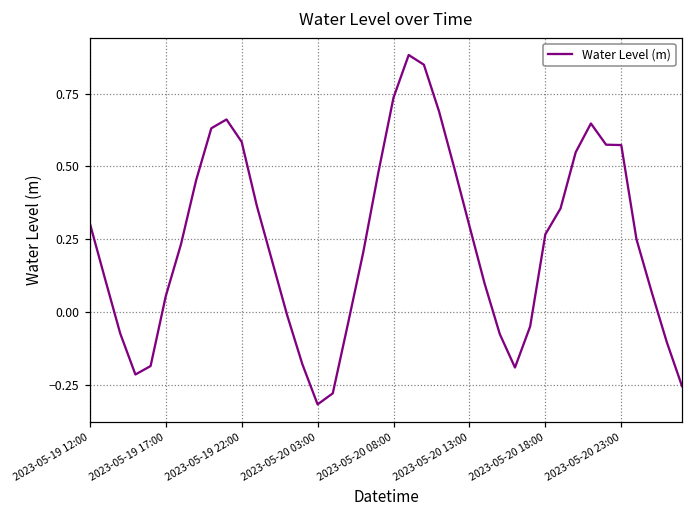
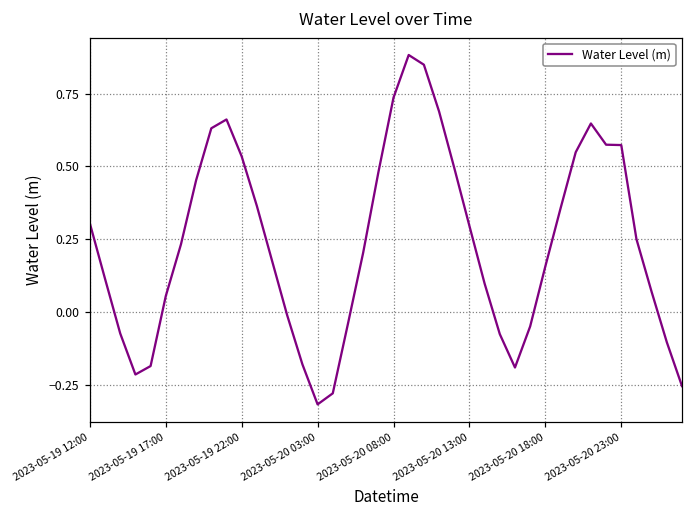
  {
    "2023-05-19 12:00": 0.30,
    "2023-05-19 17:00": 0.06,
-   "2023-05-19 22:00": 0.58,
+   "2023-05-19 22:00": 0.53,
    "2023-05-20 03:00": -0.32,
    "2023-05-20 08:00": 0.74,
    "2023-05-20 13:00": 0.30,
-   "2023-05-20 18:00": 0.27,
+   "2023-05-20 18:00": 0.16,
    "2023-05-20 23:00": 0.57
  }
